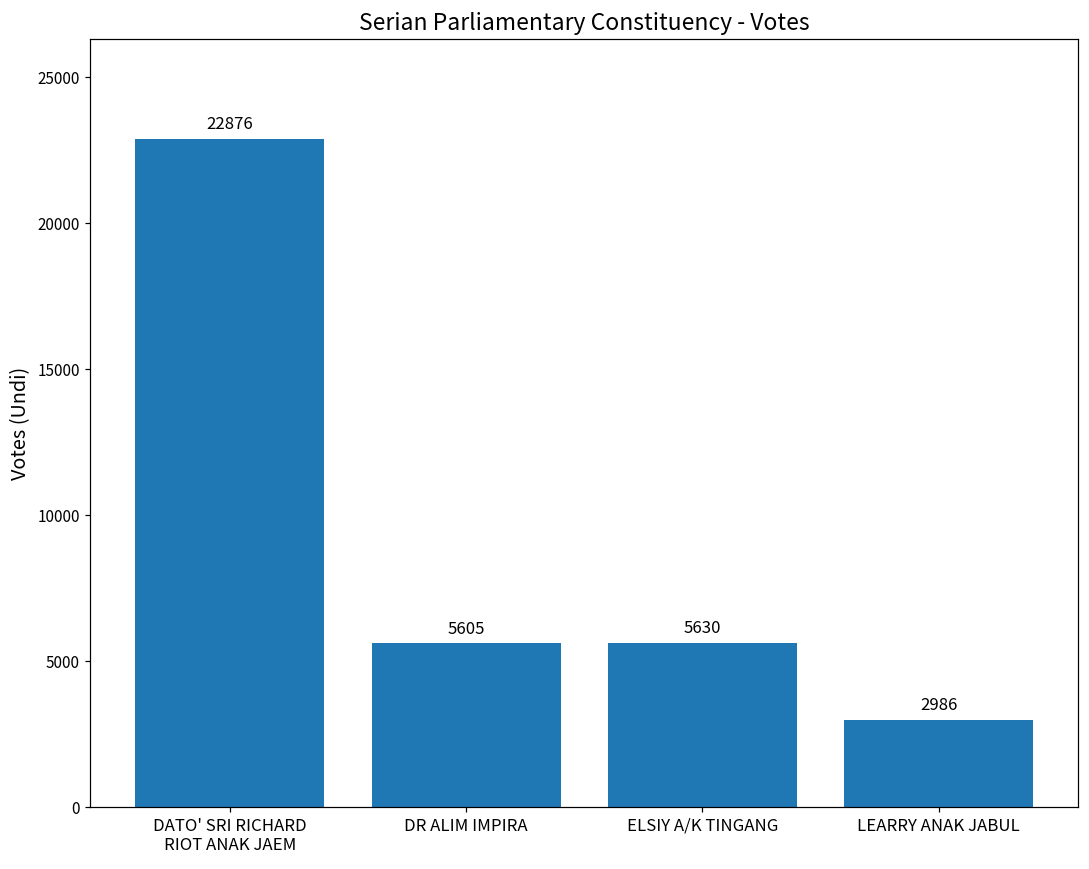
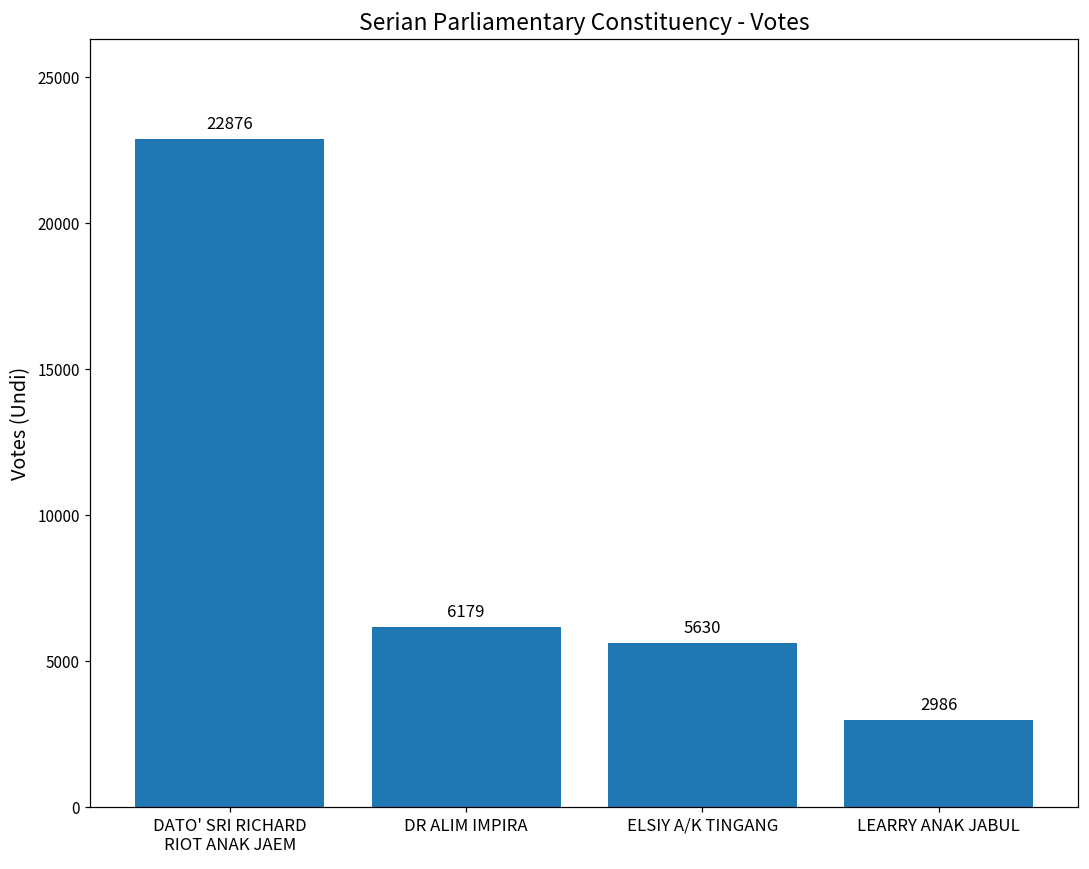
  {
    "DATO' SRI RICHARD RIOT ANAK JAEM": 22876,
-   "DR ALIM IMPIRA": 5605,
+   "DR ALIM IMPIRA": 6179,
    "ELSIY A/K TINGANG": 5630,
    "LEARRY ANAK JABUL": 2986
  }
